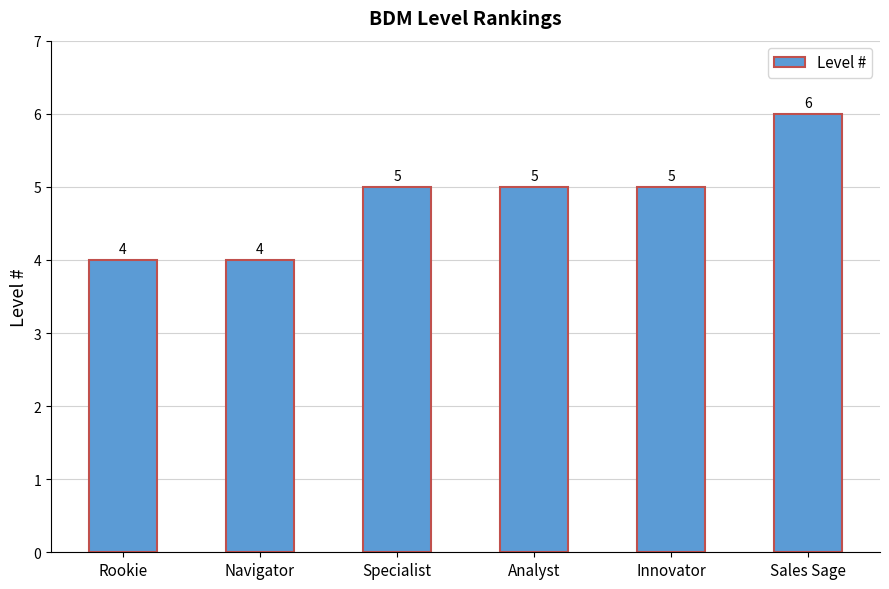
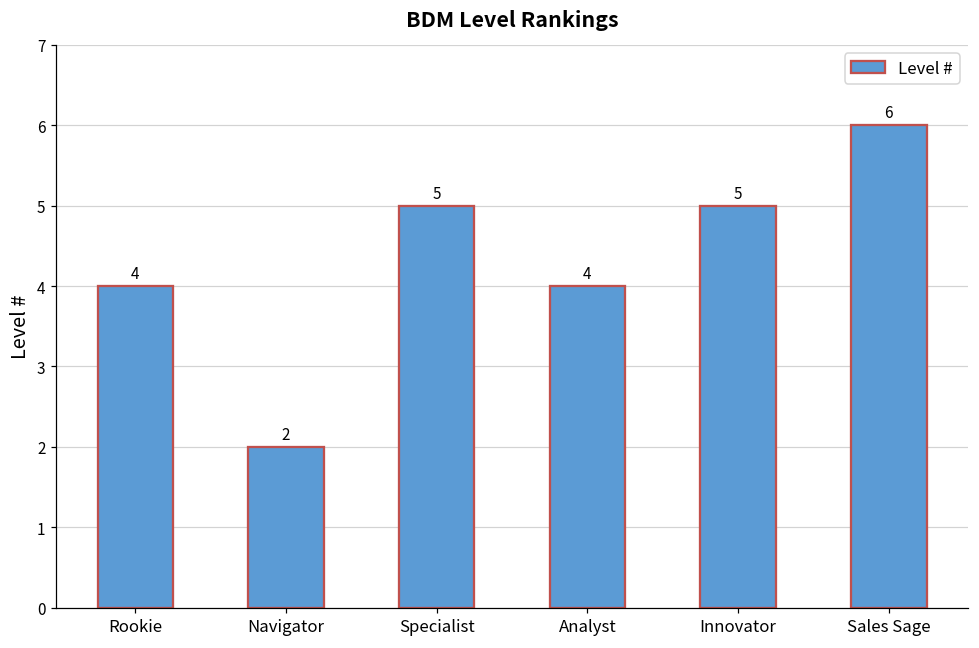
  {
    "Rookie": 4,
-   "Navigator": 4,
+   "Navigator": 2,
    "Specialist": 5,
-   "Analyst": 5,
+   "Analyst": 4,
    "Innovator": 5,
    "Sales Sage": 6
  }
